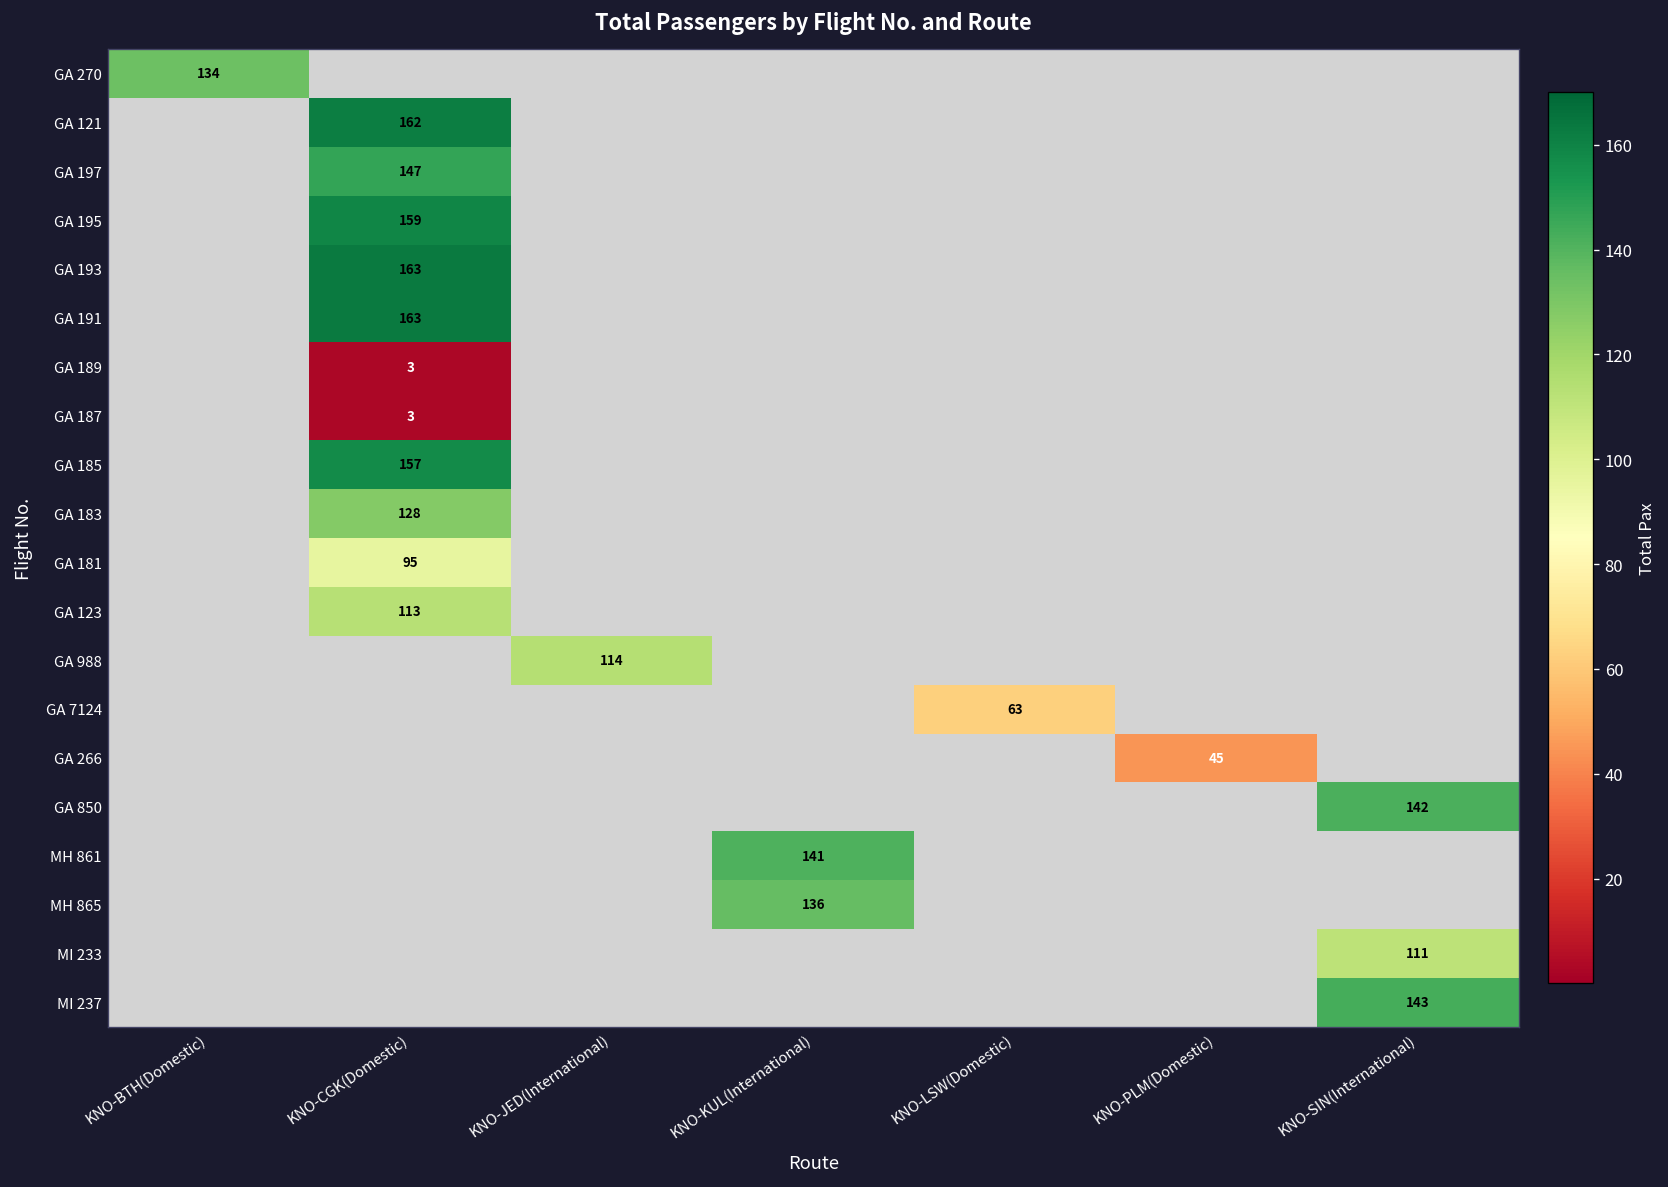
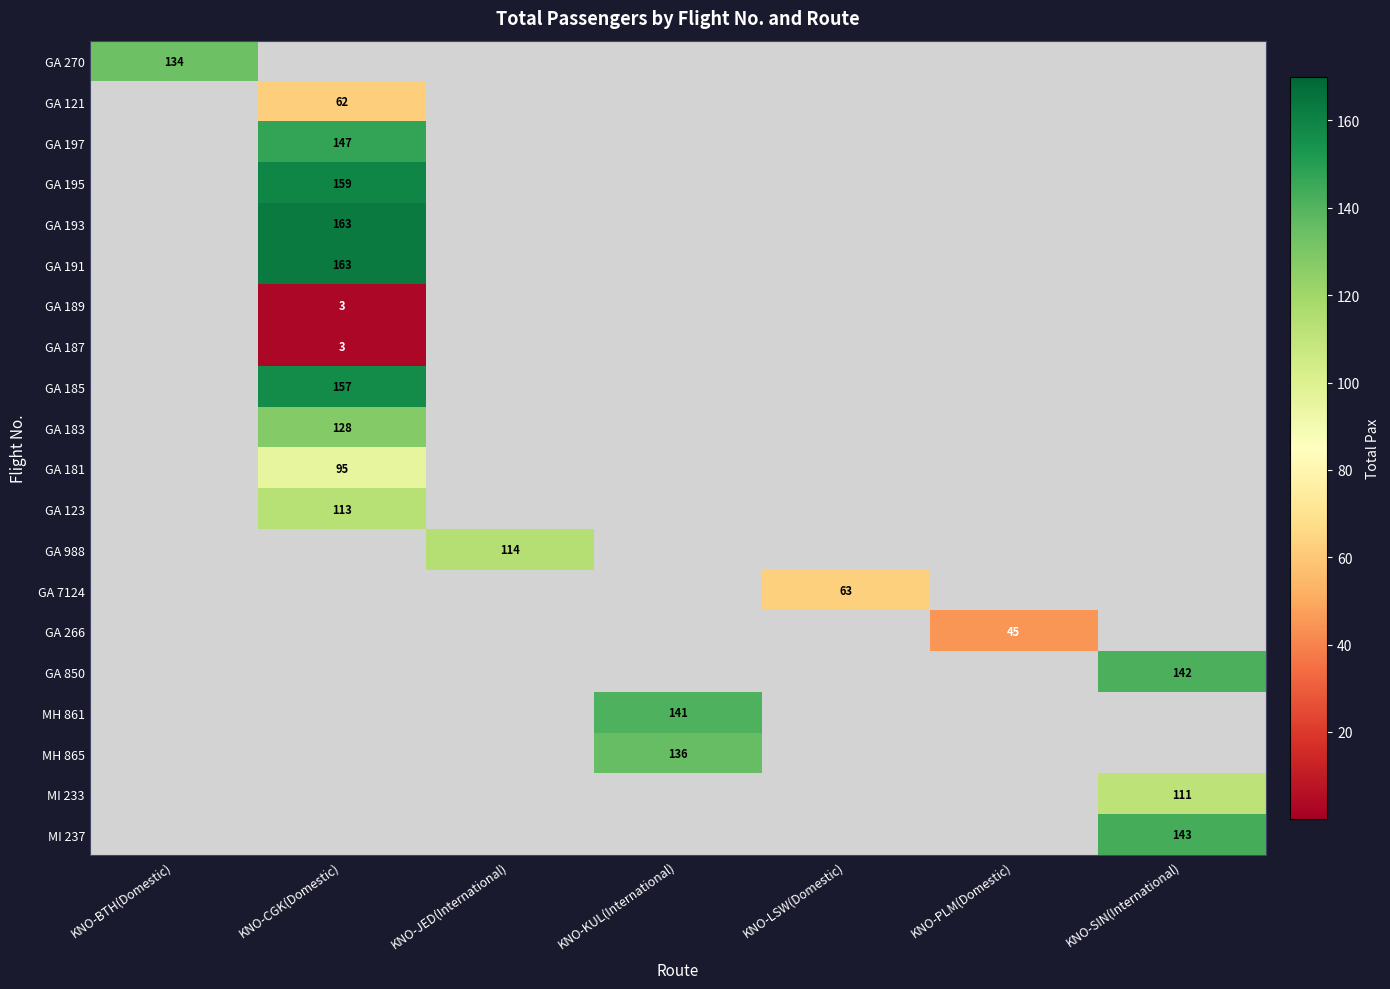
  {
    "GA 270": {
      "KNO-BTH(Domestic)": 134
    },
    "GA 121": {
-     "KNO-CGK(Domestic)": 162
+     "KNO-CGK(Domestic)": 62
    },
    "GA 197": {
      "KNO-CGK(Domestic)": 147
    },
    "GA 195": {
      "KNO-CGK(Domestic)": 159
    },
    "GA 193": {
      "KNO-CGK(Domestic)": 163
    },
    "GA 191": {
      "KNO-CGK(Domestic)": 163
    },
    "GA 189": {
      "KNO-CGK(Domestic)": 3
    },
    "GA 187": {
      "KNO-CGK(Domestic)": 3
    },
    "GA 185": {
      "KNO-CGK(Domestic)": 157
    },
    "GA 183": {
      "KNO-CGK(Domestic)": 128
    },
    "GA 181": {
      "KNO-CGK(Domestic)": 95
    },
    "GA 123": {
      "KNO-CGK(Domestic)": 113
    },
    "GA 988": {
      "KNO-JED(International)": 114
    },
    "GA 7124": {
      "KNO-LSW(Domestic)": 63
    },
    "GA 266": {
      "KNO-PLM(Domestic)": 45
    },
    "GA 850": {
      "KNO-SIN(International)": 142
    },
    "MH 861": {
      "KNO-KUL(International)": 141
    },
    "MH 865": {
      "KNO-KUL(International)": 136
    },
    "MI 233": {
      "KNO-SIN(International)": 111
    },
    "MI 237": {
      "KNO-SIN(International)": 143
    }
  }
